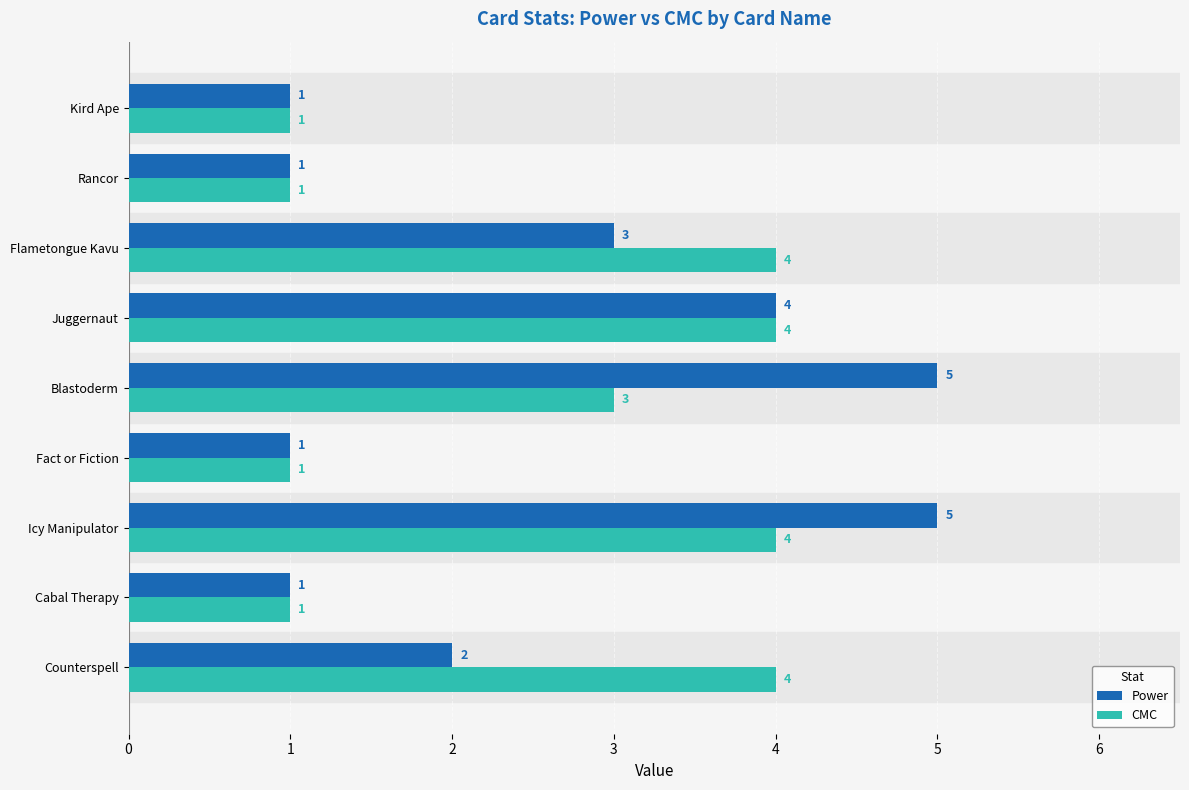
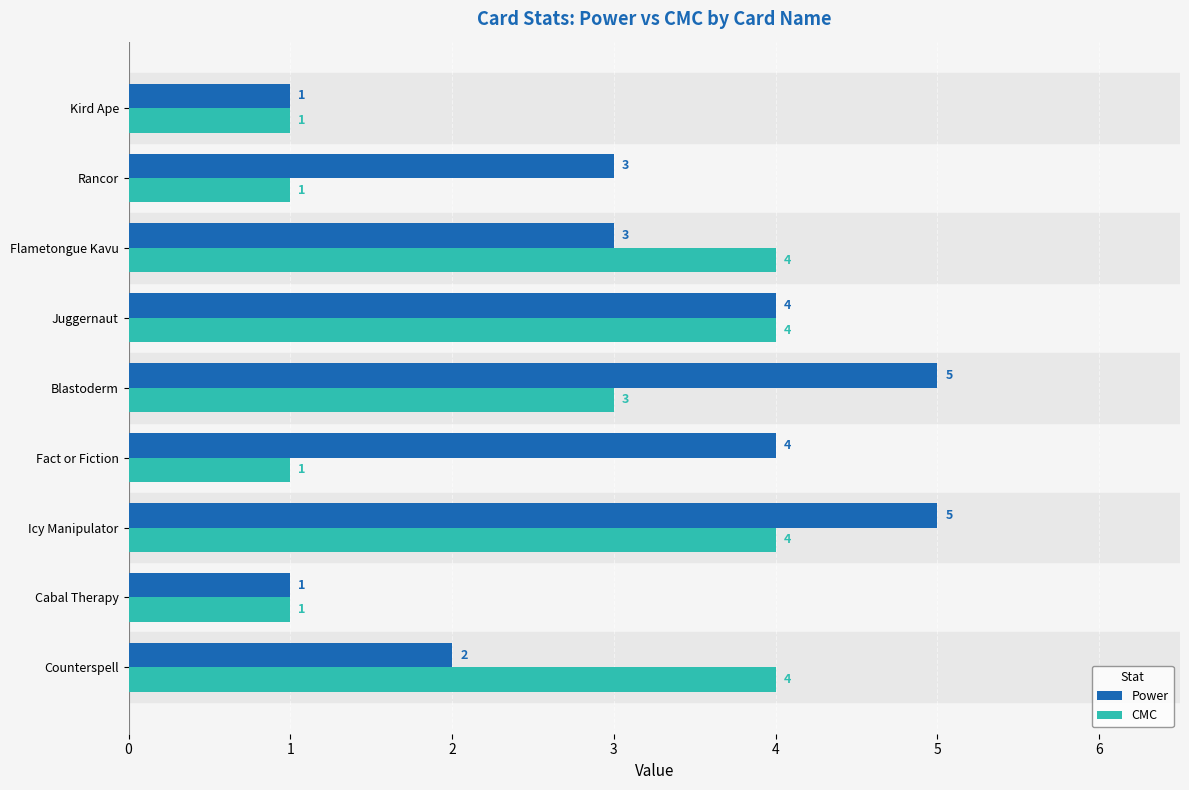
  {
    "Power": {
      "Kird Ape": 1,
-     "Rancor": 1,
+     "Rancor": 3,
      "Flametongue Kavu": 3,
      "Juggernaut": 4,
      "Blastoderm": 5,
-     "Fact or Fiction": 1,
+     "Fact or Fiction": 4,
      "Icy Manipulator": 5,
      "Cabal Therapy": 1,
      "Counterspell": 2
    },
    "CMC": {
      "Kird Ape": 1,
      "Rancor": 1,
      "Flametongue Kavu": 4,
      "Juggernaut": 4,
      "Blastoderm": 3,
      "Fact or Fiction": 1,
      "Icy Manipulator": 4,
      "Cabal Therapy": 1,
      "Counterspell": 4
    }
  }
